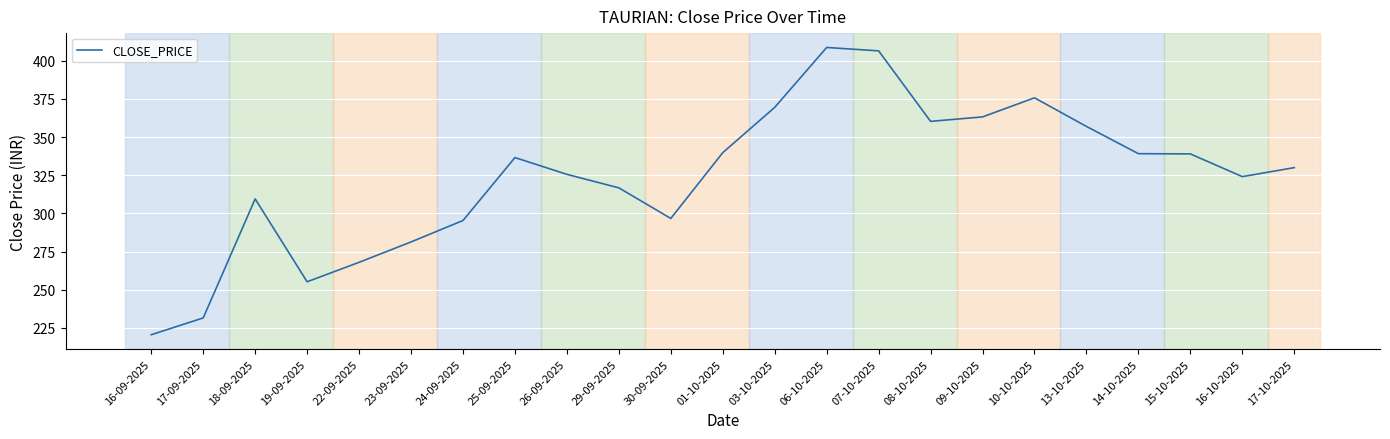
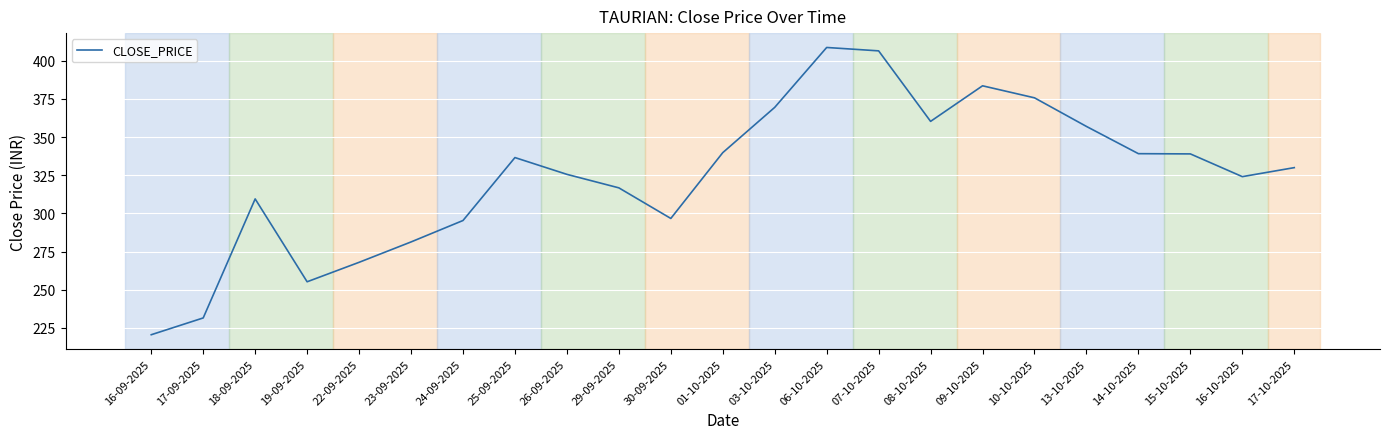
  {
    "16-09-2025": 221,
    "17-09-2025": 232,
    "18-09-2025": 310,
    "19-09-2025": 255,
    "22-09-2025": 268,
    "23-09-2025": 281,
    "24-09-2025": 295,
    "25-09-2025": 337,
    "26-09-2025": 326,
    "29-09-2025": 317,
    "30-09-2025": 297,
    "01-10-2025": 340,
    "03-10-2025": 370,
    "06-10-2025": 409,
    "07-10-2025": 407,
    "08-10-2025": 360,
-   "09-10-2025": 363,
+   "09-10-2025": 384,
    "10-10-2025": 376,
    "13-10-2025": 357,
    "14-10-2025": 339,
    "15-10-2025": 339,
    "16-10-2025": 324,
    "17-10-2025": 330
  }
